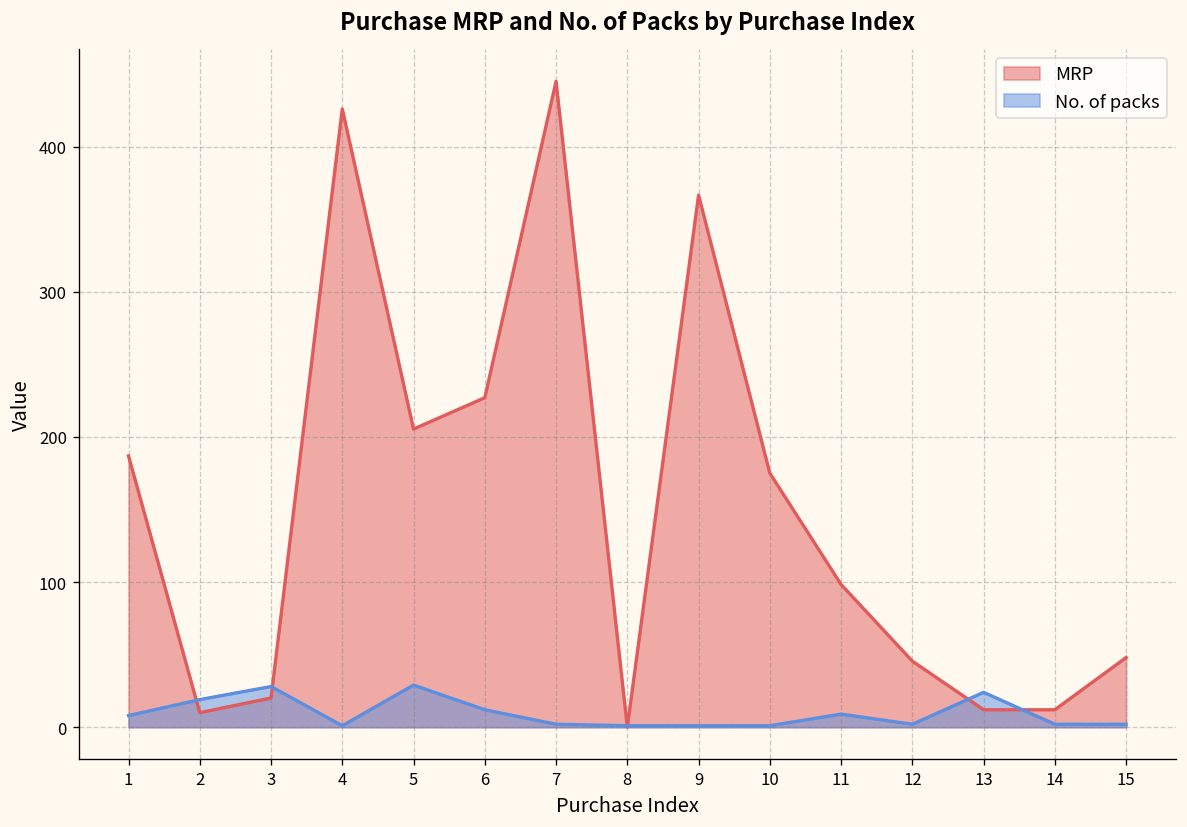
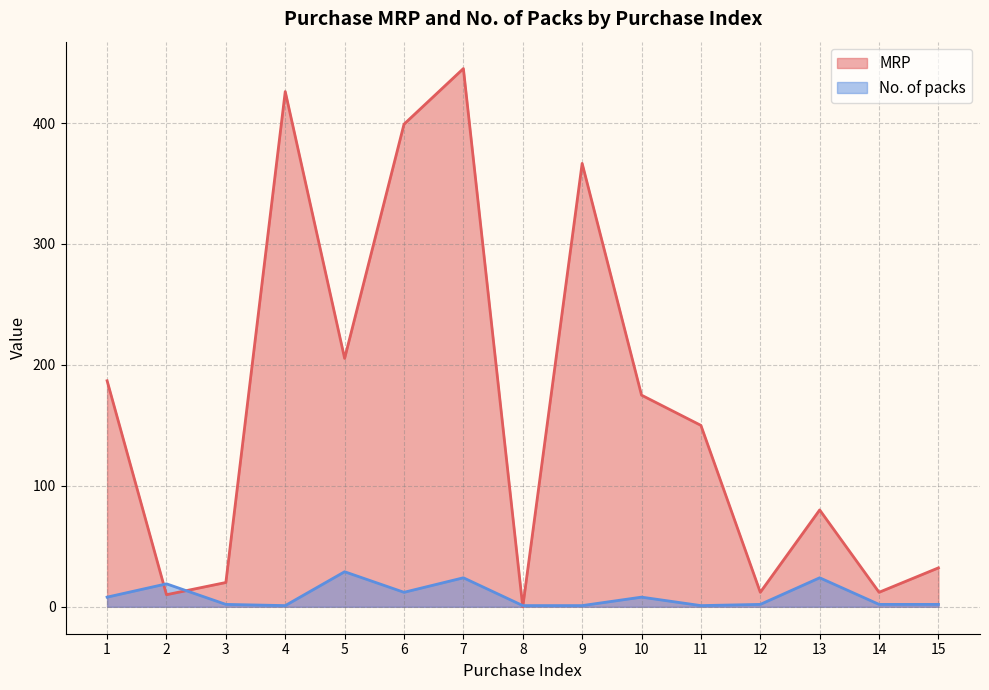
  {
    "MRP": {
      "1": 187,
      "2": 10,
      "3": 20,
      "4": 426,
      "5": 205,
-     "6": 227,
+     "6": 399,
      "7": 445,
      "9": 367,
      "10": 175,
-     "11": 98,
-     "12": 46,
-     "13": 12,
+     "11": 150,
+     "12": 12,
+     "13": 80,
      "14": 12,
-     "15": 48
+     "15": 32
    },
    "No. of packs": {
      "1": 8,
      "2": 19,
-     "3": 28,
+     "3": 2,
      "4": 1,
      "5": 29,
      "6": 12,
-     "7": 2,
+     "7": 24,
      "9": 1,
-     "10": 1,
-     "11": 9,
+     "10": 8,
+     "11": 1,
      "12": 2,
      "13": 24,
      "14": 2,
      "15": 2
    }
  }
